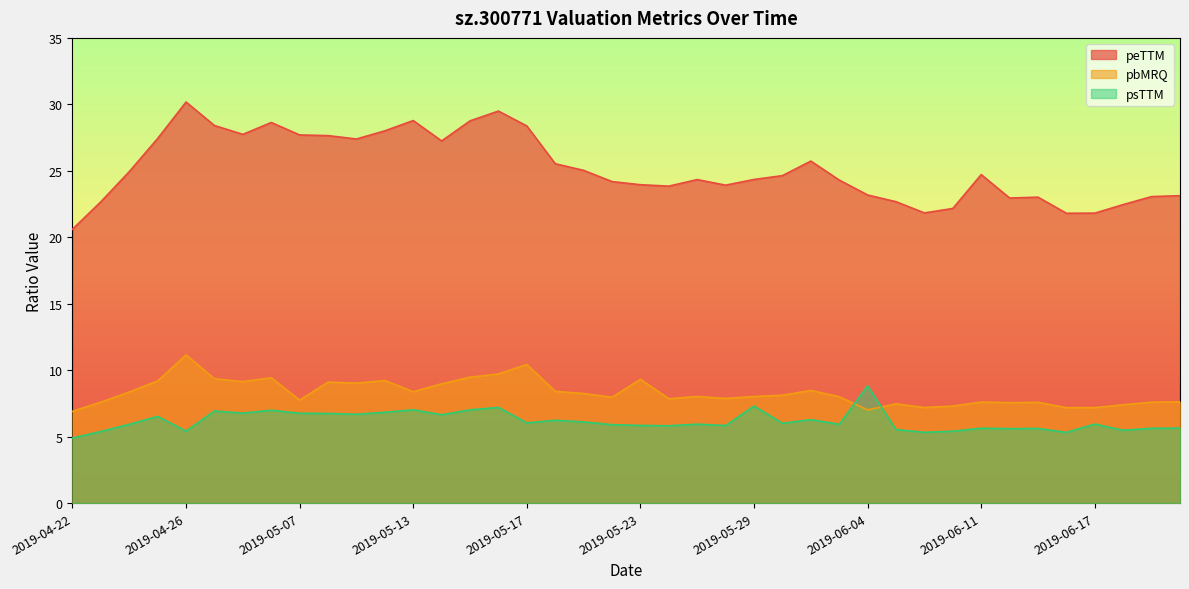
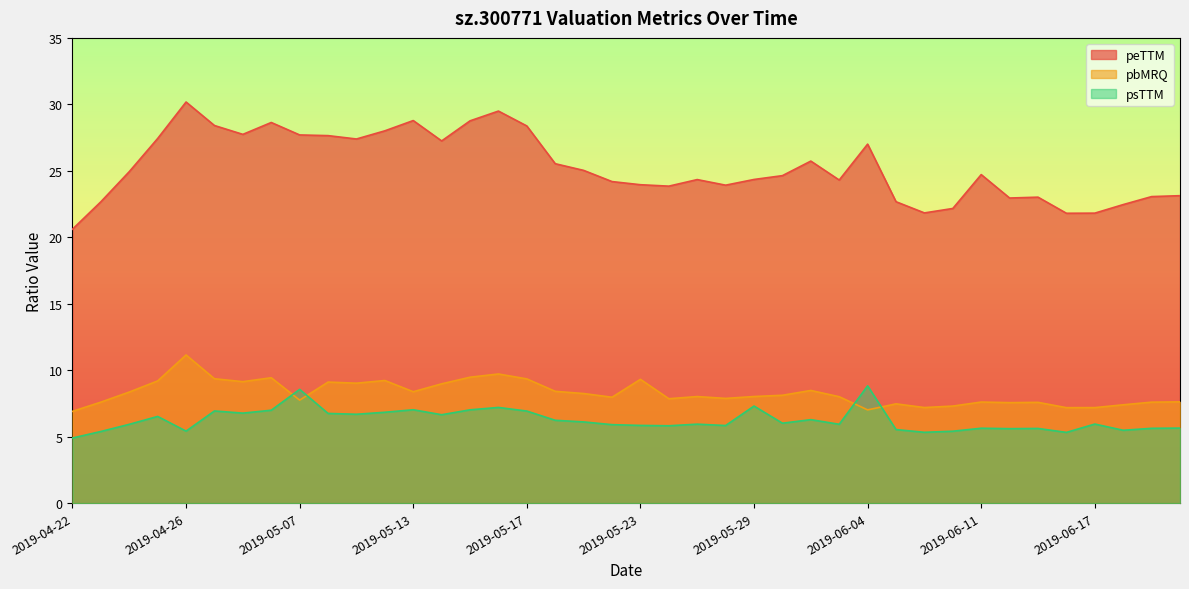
  {
    "peTTM": {
      "2019-04-22": 20.6,
      "2019-04-26": 30.2,
      "2019-05-07": 27.7,
      "2019-05-13": 28.8,
      "2019-05-17": 28.4,
      "2019-05-23": 24.0,
      "2019-05-29": 24.3,
-     "2019-06-04": 23.2,
+     "2019-06-04": 27.0,
      "2019-06-11": 24.7,
      "2019-06-17": 21.8
    },
    "pbMRQ": {
      "2019-04-22": 6.9,
      "2019-04-26": 11.1,
      "2019-05-07": 7.7,
      "2019-05-13": 8.4,
-     "2019-05-17": 10.4,
+     "2019-05-17": 9.3,
      "2019-05-23": 9.3,
      "2019-05-29": 8.0,
      "2019-06-04": 7.0,
      "2019-06-11": 7.6,
      "2019-06-17": 7.2
    },
    "psTTM": {
      "2019-04-22": 4.9,
      "2019-04-26": 5.4,
-     "2019-05-07": 6.8,
+     "2019-05-07": 8.6,
      "2019-05-13": 7.0,
-     "2019-05-17": 6.0,
+     "2019-05-17": 6.9,
      "2019-05-23": 5.8,
      "2019-05-29": 7.3,
      "2019-06-04": 8.8,
      "2019-06-11": 5.6,
      "2019-06-17": 5.9
    }
  }
